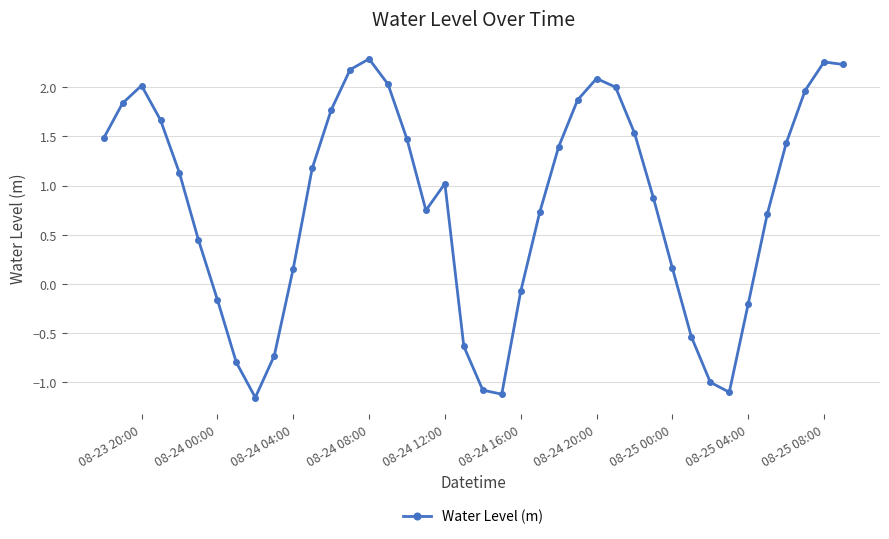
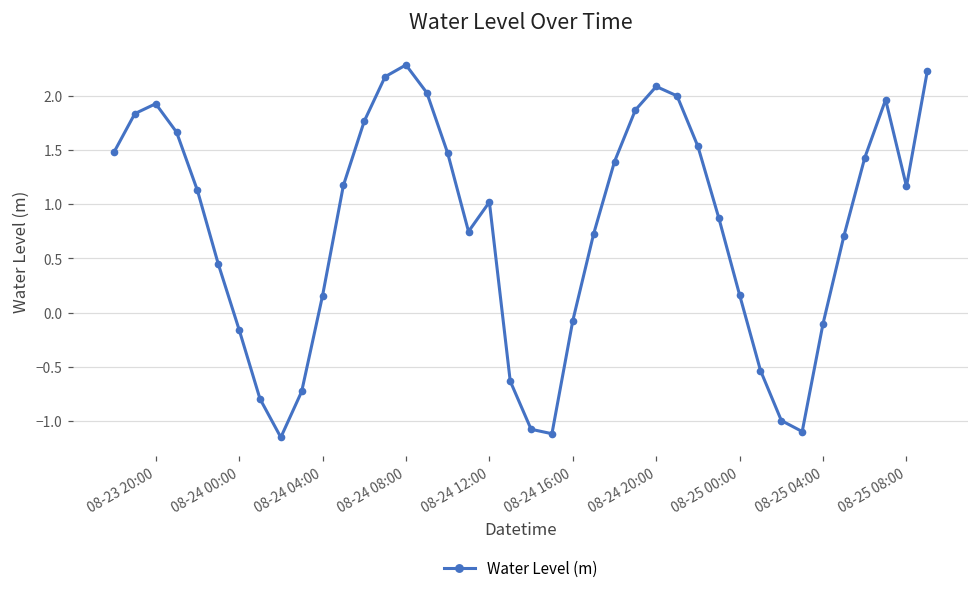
  {
-   "08-23 20:00": 2.0,
+   "08-23 20:00": 1.9,
    "08-24 00:00": -0.2,
    "08-24 04:00": 0.2,
    "08-24 08:00": 2.3,
    "08-24 12:00": 1.0,
    "08-24 16:00": -0.1,
    "08-24 20:00": 2.1,
    "08-25 00:00": 0.2,
-   "08-25 04:00": -0.2,
-   "08-25 08:00": 2.3
+   "08-25 04:00": -0.1,
+   "08-25 08:00": 1.2
  }
